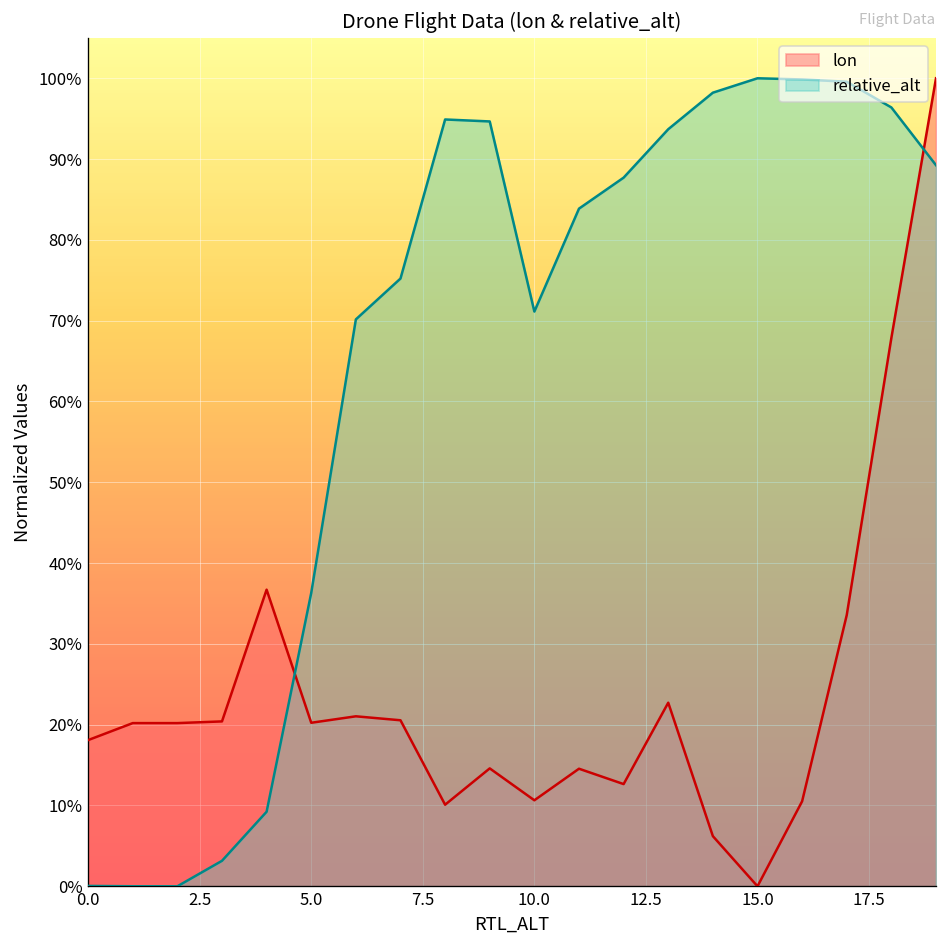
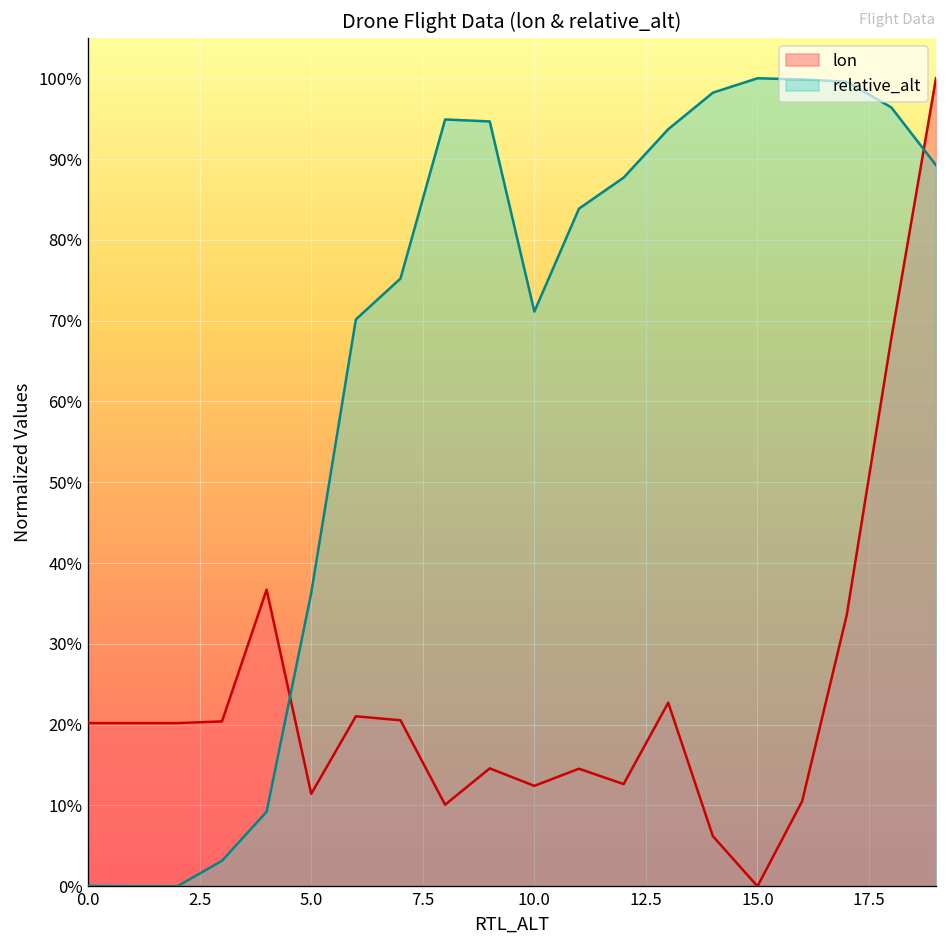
  {
    "lon": {
-     "0.0": "18%",
-     "5.0": "20%",
-     "10.0": "11%",
+     "0.0": "20%",
+     "5.0": "11%",
+     "10.0": "12%",
      "15.0": "0%"
    },
    "relative_alt": {
      "0.0": "0%",
      "5.0": "36%",
      "10.0": "71%",
      "15.0": "100%"
    }
  }
